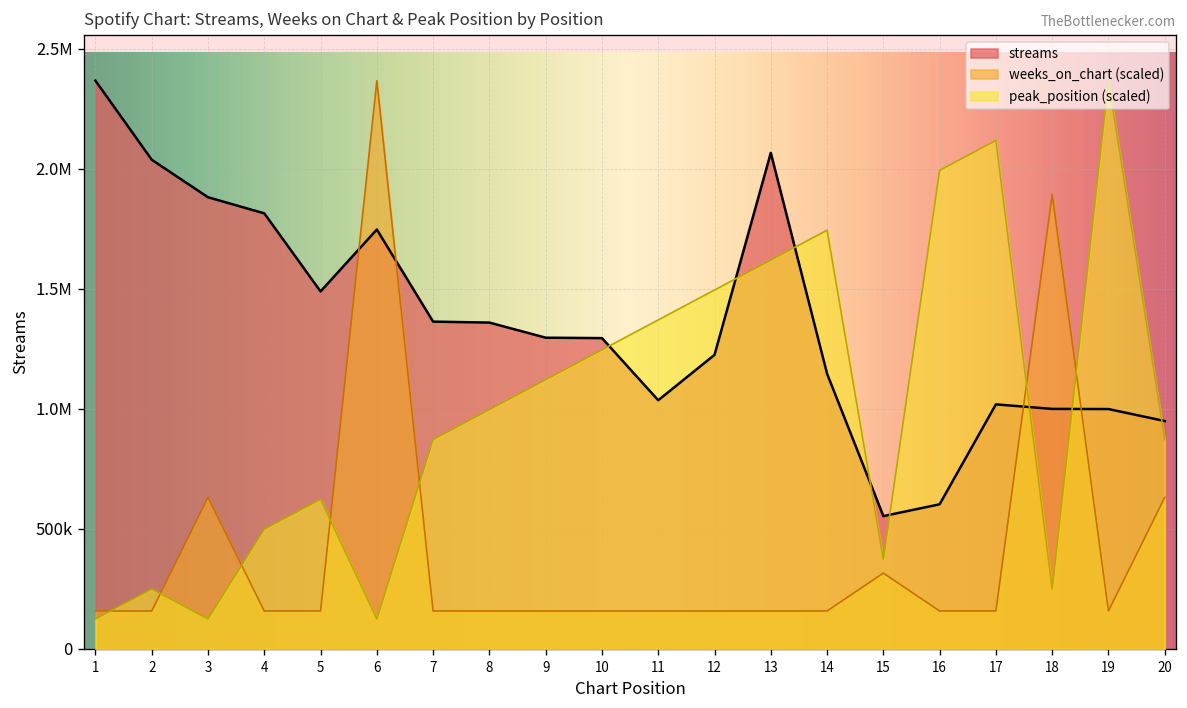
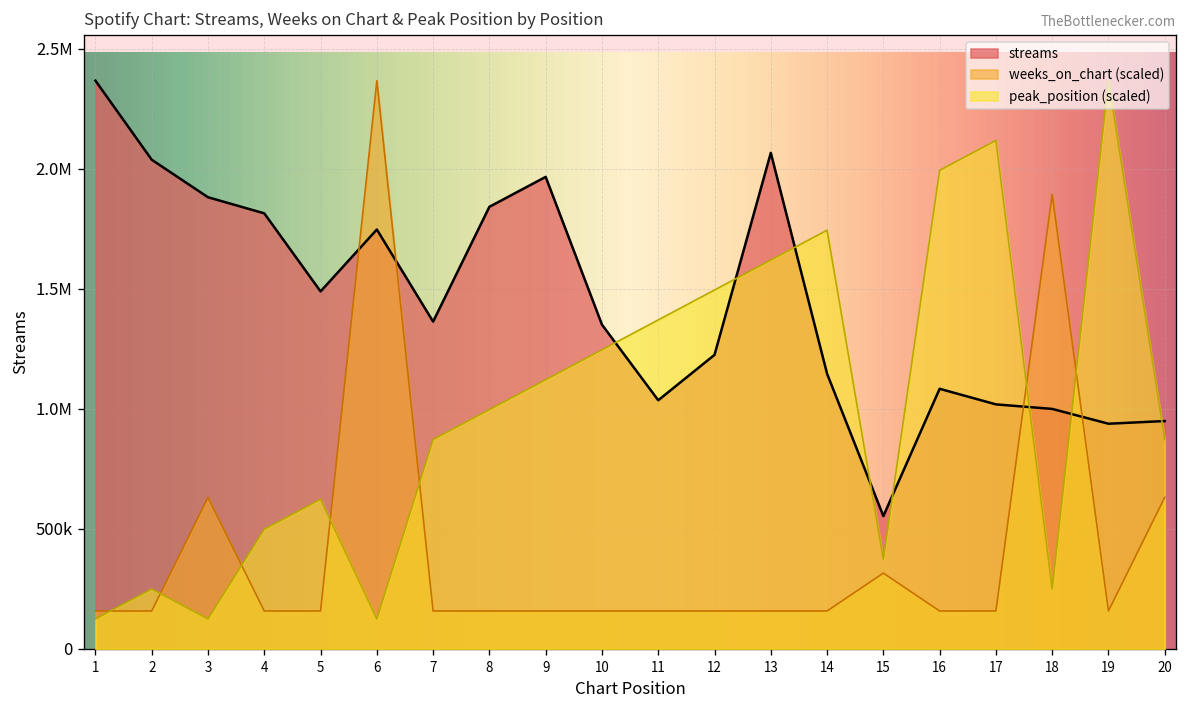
  {
    "streams": {
      "1": 2370000,
      "2": 2040000,
      "3": 1880000,
      "4": 1810000,
      "5": 1490000,
      "6": 1750000,
      "7": 1360000,
-     "8": 1360000,
-     "9": 1300000,
-     "10": 1300000,
+     "8": 1840000,
+     "9": 1970000,
+     "10": 1350000,
      "11": 1040000,
      "12": 1230000,
      "13": 2070000,
      "14": 1150000,
      "15": 550000,
-     "16": 600000,
+     "16": 1080000,
      "17": 1020000,
      "18": 1000000,
-     "19": 1000000,
+     "19": 940000,
      "20": 950000
    }
  }
